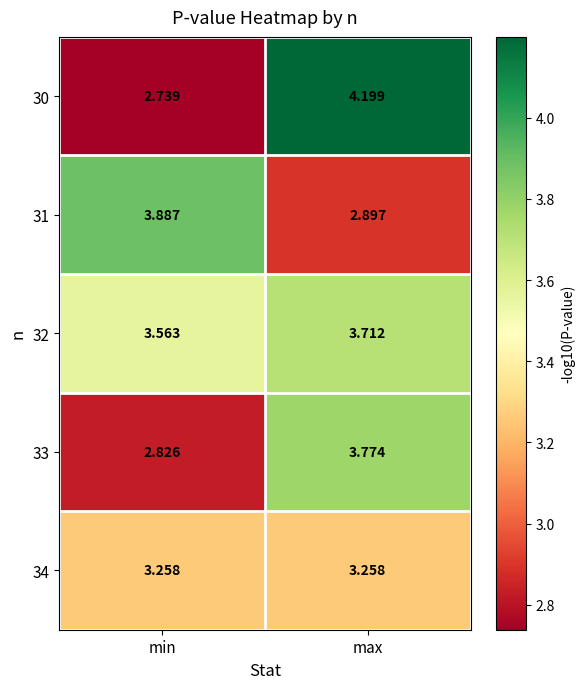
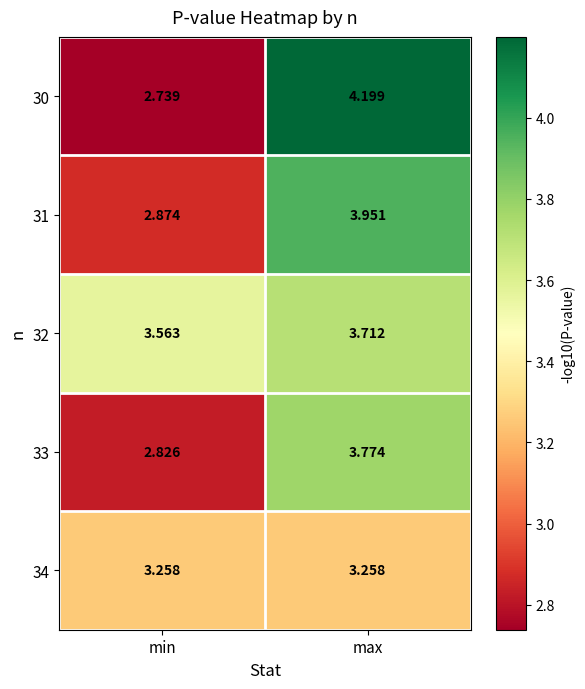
  {
    "30": {
      "min": 2.739,
      "max": 4.199
    },
    "31": {
-     "min": 3.887,
-     "max": 2.897
+     "min": 2.874,
+     "max": 3.951
    },
    "32": {
      "min": 3.563,
      "max": 3.712
    },
    "33": {
      "min": 2.826,
      "max": 3.774
    },
    "34": {
      "min": 3.258,
      "max": 3.258
    }
  }
